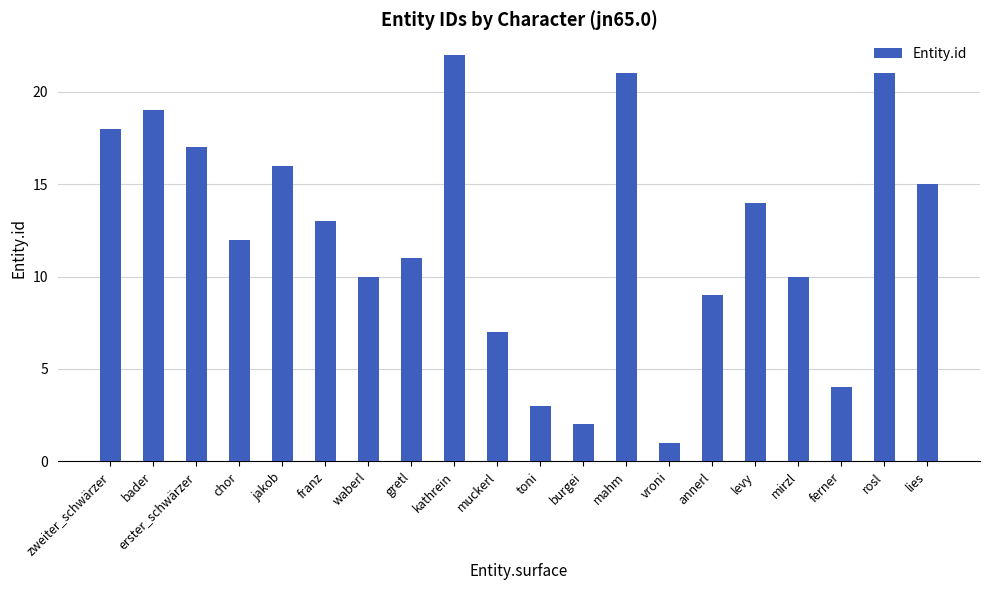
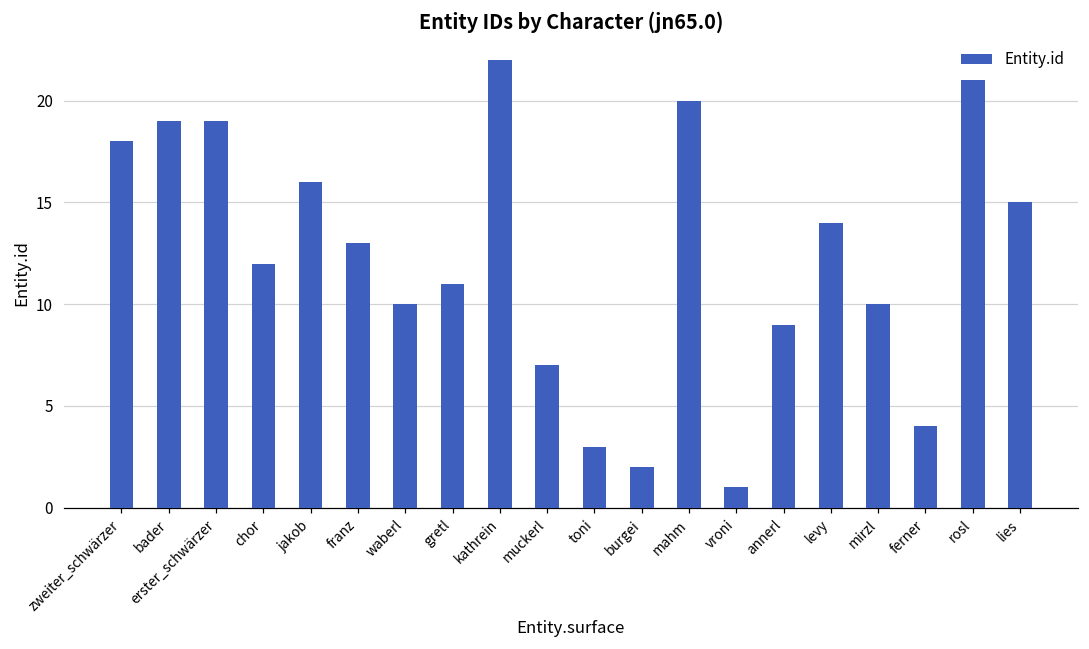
  {
    "zweiter_schwärzer": 18,
    "bader": 19,
-   "erster_schwärzer": 17,
+   "erster_schwärzer": 19,
    "chor": 12,
    "jakob": 16,
    "franz": 13,
    "waberl": 10,
    "gretl": 11,
    "kathrein": 22,
    "muckerl": 7,
    "toni": 3,
    "burgei": 2,
-   "mahm": 21,
+   "mahm": 20,
    "vroni": 1,
    "annerl": 9,
    "levy": 14,
    "mirzl": 10,
    "ferner": 4,
    "rosl": 21,
    "lies": 15
  }
